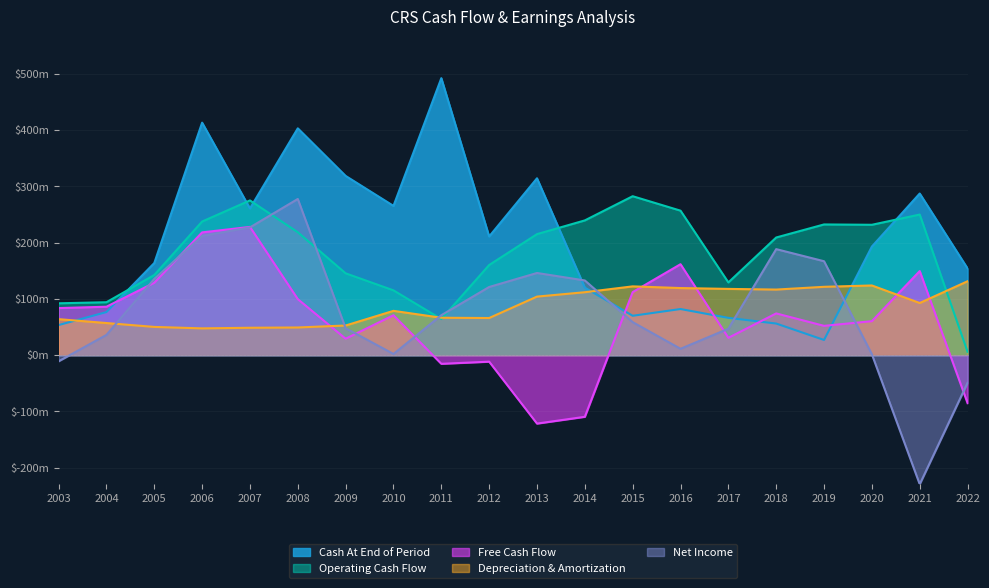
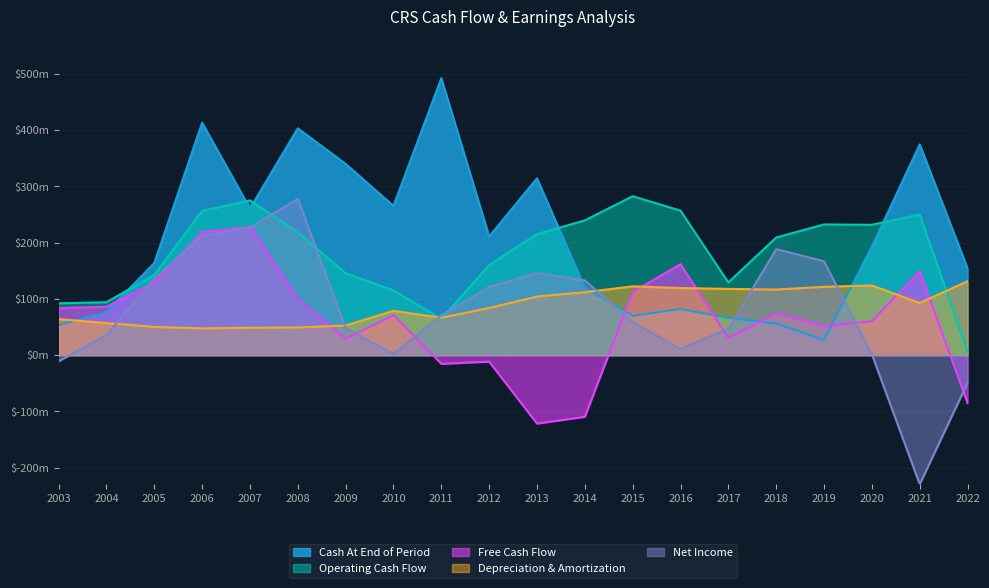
  {
    "Cash At End of Period": {
      "2003": "$50m",
      "2004": "$80m",
      "2005": "$160m",
      "2006": "$410m",
      "2007": "$260m",
      "2008": "$400m",
-     "2009": "$320m",
+     "2009": "$340m",
      "2010": "$270m",
      "2011": "$490m",
      "2012": "$210m",
      "2013": "$310m",
      "2014": "$120m",
      "2015": "$70m",
      "2016": "$80m",
      "2017": "$70m",
      "2018": "$60m",
      "2019": "$30m",
      "2020": "$190m",
-     "2021": "$290m",
+     "2021": "$370m",
      "2022": "$150m"
    },
    "Operating Cash Flow": {
      "2003": "$90m",
      "2004": "$90m",
      "2005": "$140m",
-     "2006": "$240m",
+     "2006": "$260m",
      "2007": "$280m",
      "2008": "$220m",
      "2009": "$150m",
      "2010": "$120m",
      "2012": "$160m",
      "2013": "$220m",
      "2014": "$240m",
      "2015": "$280m",
      "2016": "$260m",
      "2017": "$130m",
      "2018": "$210m",
      "2019": "$230m",
      "2020": "$230m",
      "2021": "$250m",
      "2022": "$10m"
    },
    "Depreciation & Amortization": {
      "2003": "$60m",
      "2004": "$60m",
      "2005": "$50m",
      "2006": "$50m",
      "2007": "$50m",
      "2008": "$50m",
      "2009": "$50m",
      "2010": "$80m",
-     "2012": "$70m",
+     "2012": "$80m",
      "2013": "$100m",
      "2014": "$110m",
      "2015": "$120m",
      "2016": "$120m",
      "2017": "$120m",
      "2018": "$120m",
      "2019": "$120m",
      "2020": "$120m",
      "2021": "$90m",
      "2022": "$130m"
    }
  }
